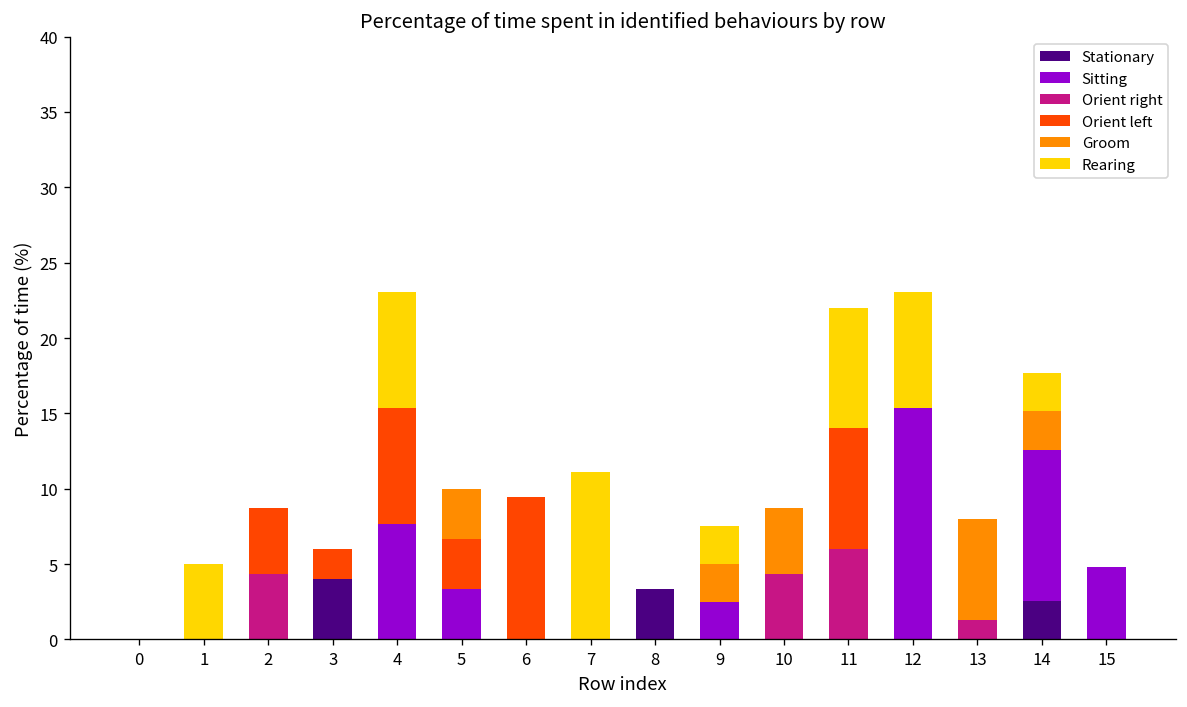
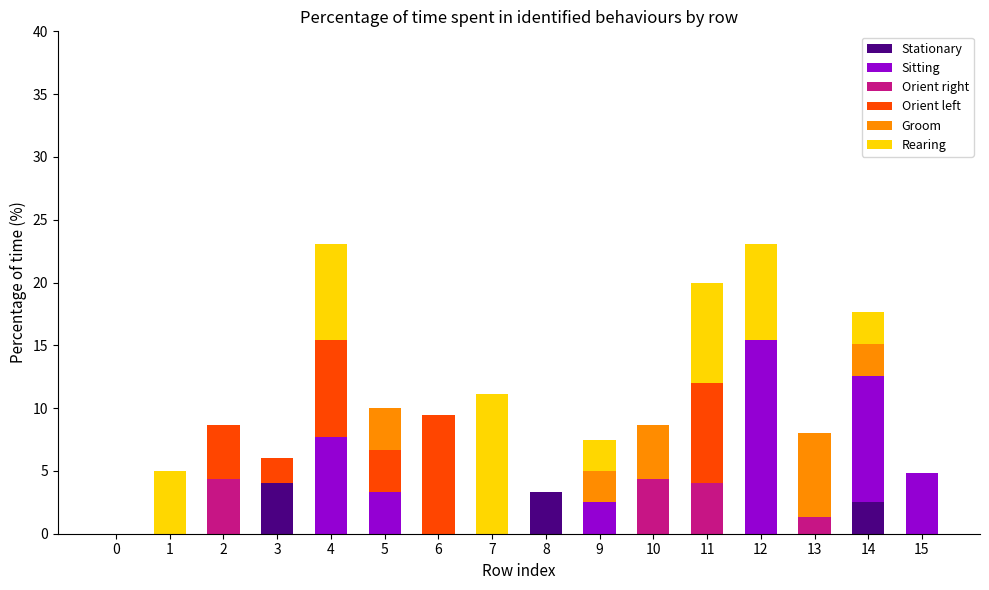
  {
    "Stationary": {
      "0": 0.0,
      "1": 0.0,
      "2": 0.0,
      "3": 4.0,
      "4": 0.0,
      "5": 0.0,
      "6": 0.0,
      "7": 0.0,
      "8": 3.3,
      "9": 0.0,
      "10": 0.0,
      "11": 0.0,
      "12": 0.0,
      "13": 0.0,
      "14": 2.6,
      "15": 0.0
    },
    "Sitting": {
      "0": 0.0,
      "1": 0.0,
      "2": 0.0,
      "3": 0.0,
      "4": 7.7,
      "5": 3.3,
      "6": 0.0,
      "7": 0.0,
      "8": 0.0,
      "9": 2.5,
      "10": 0.0,
      "11": 0.0,
      "12": 15.4,
      "13": 0.0,
      "14": 10.0,
      "15": 4.8
    },
    "Orient right": {
      "0": 0.0,
      "1": 0.0,
      "2": 4.3,
      "3": 0.0,
      "4": 0.0,
      "5": 0.0,
      "6": 0.0,
      "7": 0.0,
      "8": 0.0,
      "9": 0.0,
      "10": 4.3,
-     "11": 6.0,
+     "11": 4.0,
      "12": 0.0,
      "13": 1.3,
      "14": 0.0,
      "15": 0.0
    },
    "Orient left": {
      "0": 0.0,
      "1": 0.0,
      "2": 4.3,
      "3": 2.0,
      "4": 7.7,
      "5": 3.3,
      "6": 9.5,
      "7": 0.0,
      "8": 0.0,
      "9": 0.0,
      "10": 0.0,
      "11": 8.0,
      "12": 0.0,
      "13": 0.0,
      "14": 0.0,
      "15": 0.0
    },
    "Groom": {
      "0": 0.0,
      "1": 0.0,
      "2": 0.0,
      "3": 0.0,
      "4": 0.0,
      "5": 3.3,
      "6": 0.0,
      "7": 0.0,
      "8": 0.0,
      "9": 2.5,
      "10": 4.3,
      "11": 0.0,
      "12": 0.0,
      "13": 6.7,
      "14": 2.6,
      "15": 0.0
    },
    "Rearing": {
      "0": 0.0,
      "1": 5.0,
      "2": 0.0,
      "3": 0.0,
      "4": 7.7,
      "5": 0.0,
      "6": 0.0,
      "7": 11.1,
      "8": 0.0,
      "9": 2.5,
      "10": 0.0,
      "11": 8.0,
      "12": 7.7,
      "13": 0.0,
      "14": 2.6,
      "15": 0.0
    }
  }
